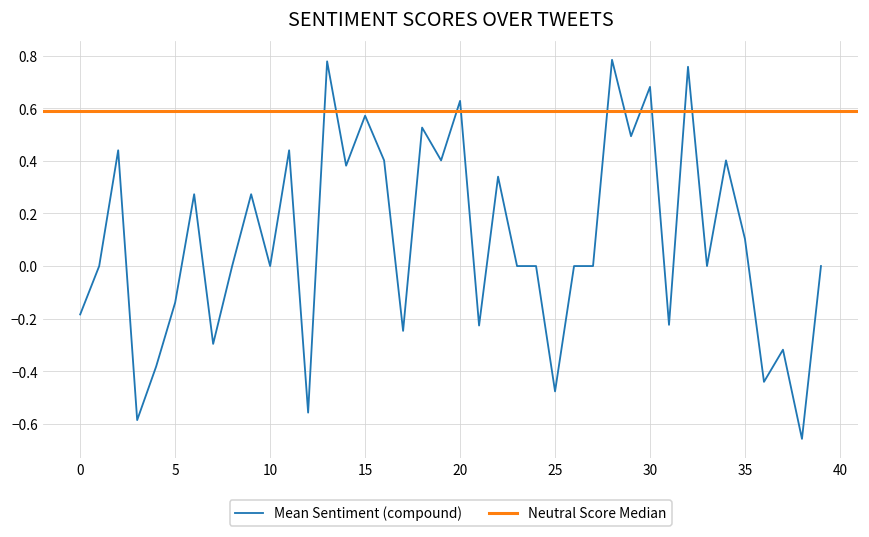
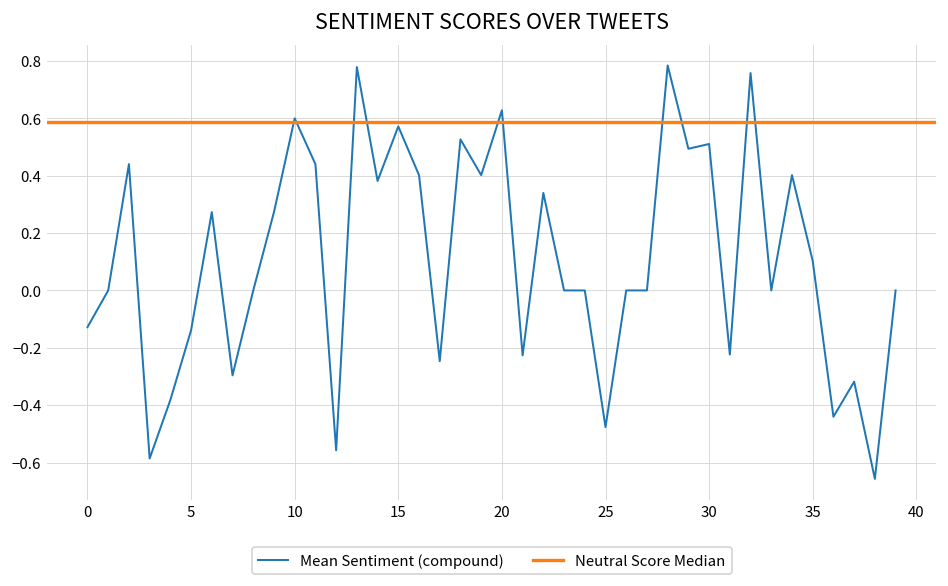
  {
-   "0": -0.18,
+   "0": -0.13,
    "5": -0.14,
-   "10": 0.0,
+   "10": 0.6,
    "15": 0.57,
    "20": 0.63,
    "25": -0.48,
-   "30": 0.68,
+   "30": 0.51,
    "35": 0.10
  }
